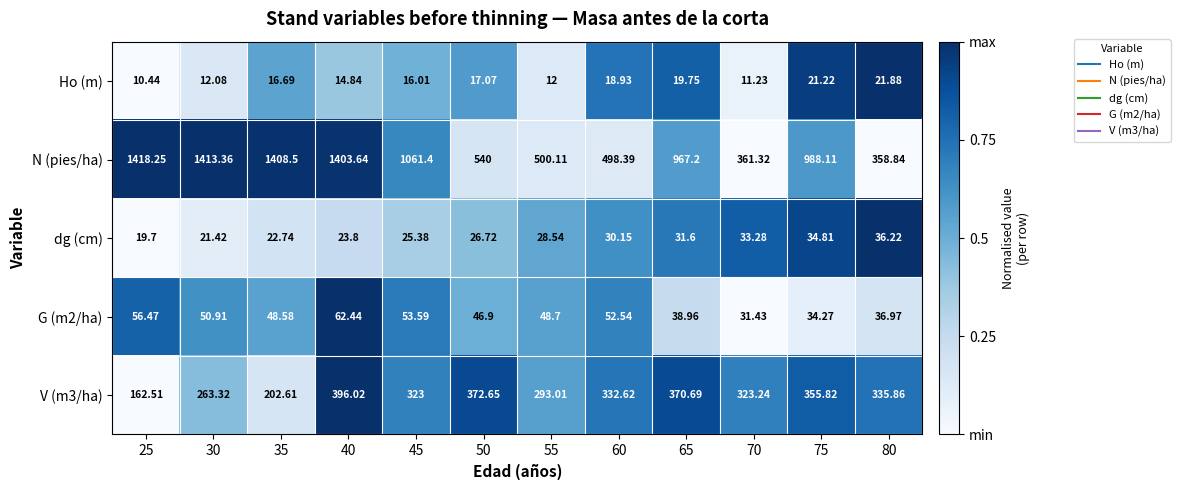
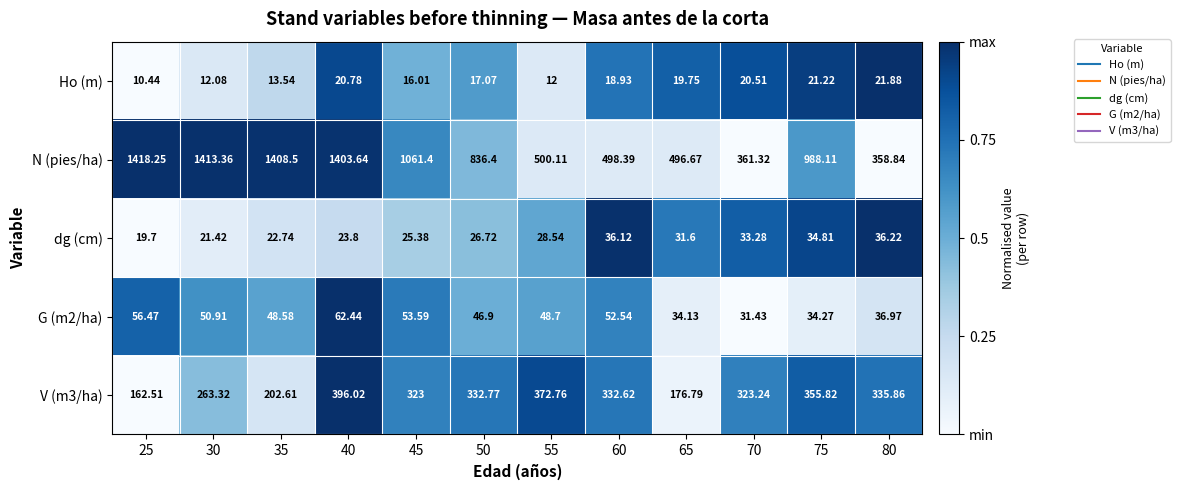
  {
    "Ho (m)": {
      "25": 10.44,
      "30": 12.08,
-     "35": 16.69,
-     "40": 14.84,
+     "35": 13.54,
+     "40": 20.78,
      "45": 16.01,
      "50": 17.07,
      "55": 12,
      "60": 18.93,
      "65": 19.75,
-     "70": 11.23,
+     "70": 20.51,
      "75": 21.22,
      "80": 21.88
    },
    "N (pies/ha)": {
      "25": 1418.25,
      "30": 1413.36,
      "35": 1408.5,
      "40": 1403.64,
      "45": 1061.4,
-     "50": 540,
+     "50": 836.4,
      "55": 500.11,
      "60": 498.39,
-     "65": 967.2,
+     "65": 496.67,
      "70": 361.32,
      "75": 988.11,
      "80": 358.84
    },
    "dg (cm)": {
      "25": 19.7,
      "30": 21.42,
      "35": 22.74,
      "40": 23.8,
      "45": 25.38,
      "50": 26.72,
      "55": 28.54,
-     "60": 30.15,
+     "60": 36.12,
      "65": 31.6,
      "70": 33.28,
      "75": 34.81,
      "80": 36.22
    },
    "G (m2/ha)": {
      "25": 56.47,
      "30": 50.91,
      "35": 48.58,
      "40": 62.44,
      "45": 53.59,
      "50": 46.9,
      "55": 48.7,
      "60": 52.54,
-     "65": 38.96,
+     "65": 34.13,
      "70": 31.43,
      "75": 34.27,
      "80": 36.97
    },
    "V (m3/ha)": {
      "25": 162.51,
      "30": 263.32,
      "35": 202.61,
      "40": 396.02,
      "45": 323,
-     "50": 372.65,
-     "55": 293.01,
+     "50": 332.77,
+     "55": 372.76,
      "60": 332.62,
-     "65": 370.69,
+     "65": 176.79,
      "70": 323.24,
      "75": 355.82,
      "80": 335.86
    }
  }
